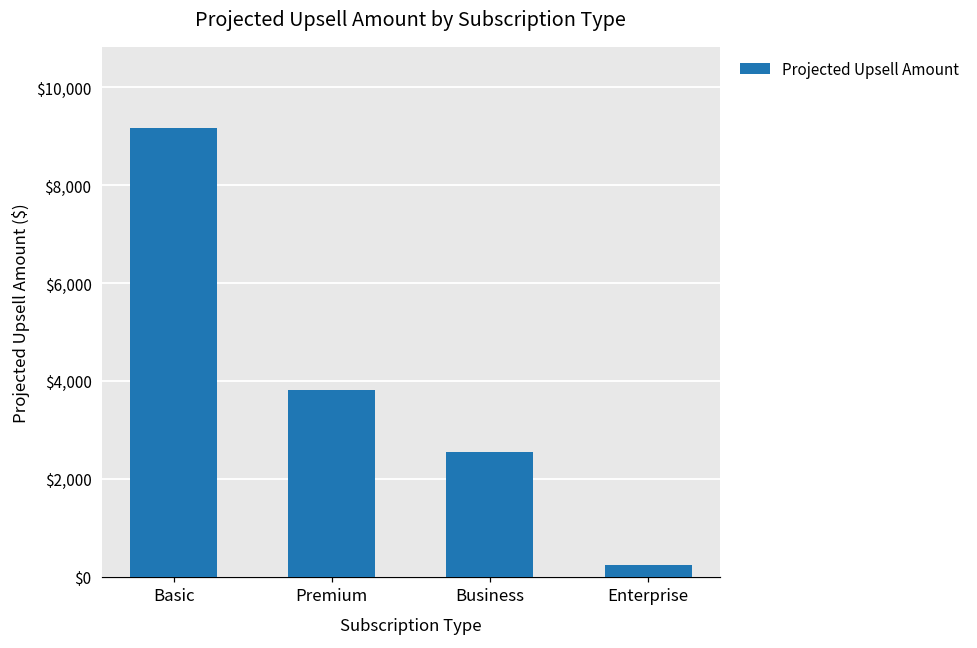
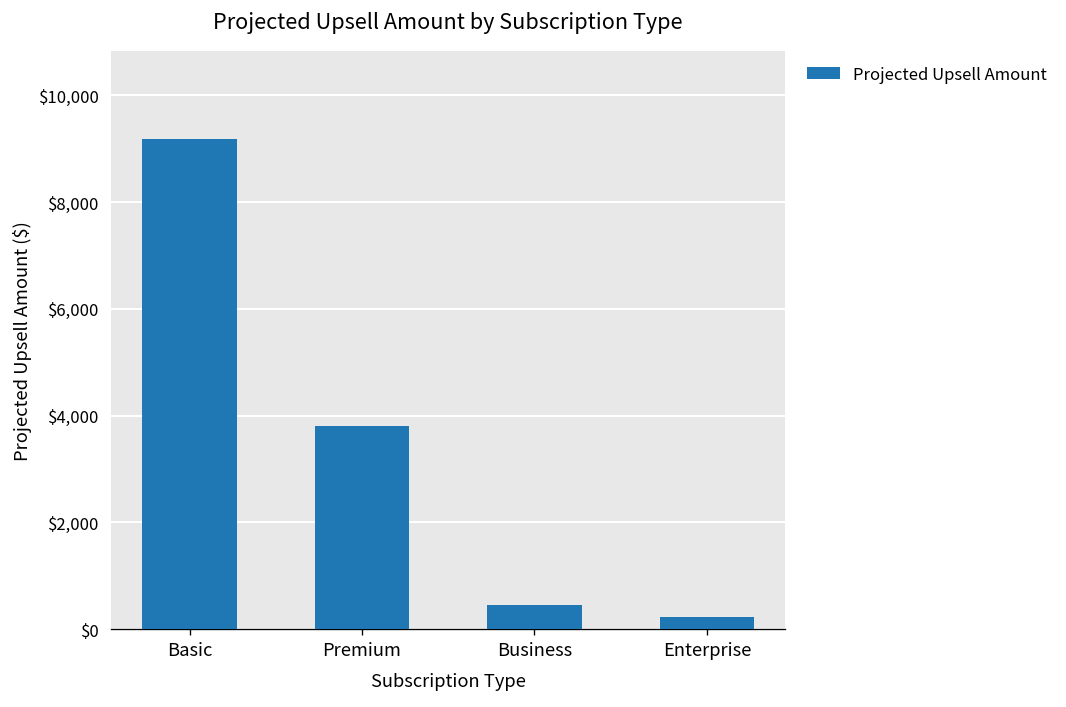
  {
    "Basic": "$9,200",
    "Premium": "$3,800",
-   "Business": "$2,500",
+   "Business": "$500",
    "Enterprise": "$200"
  }
